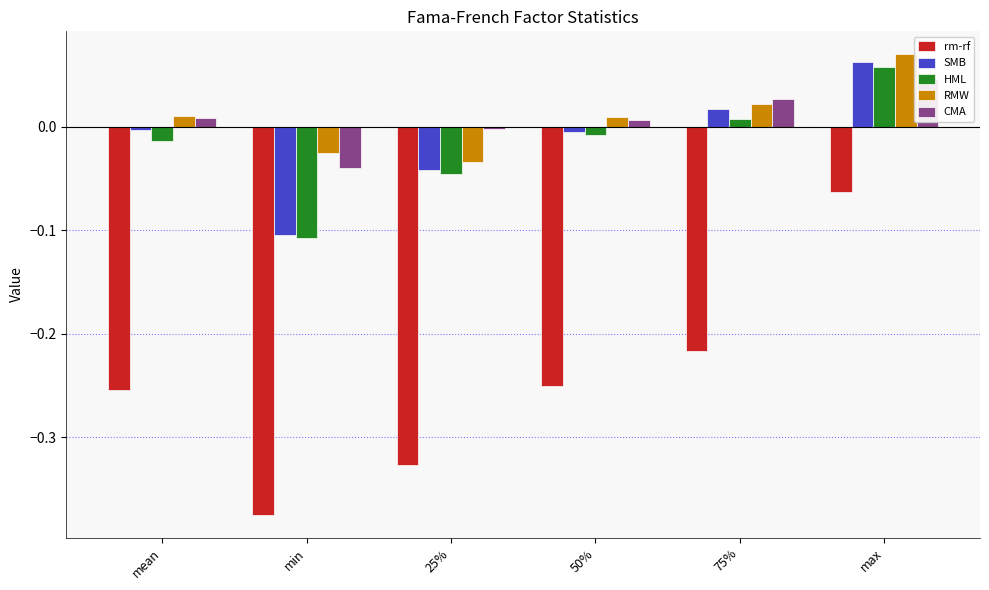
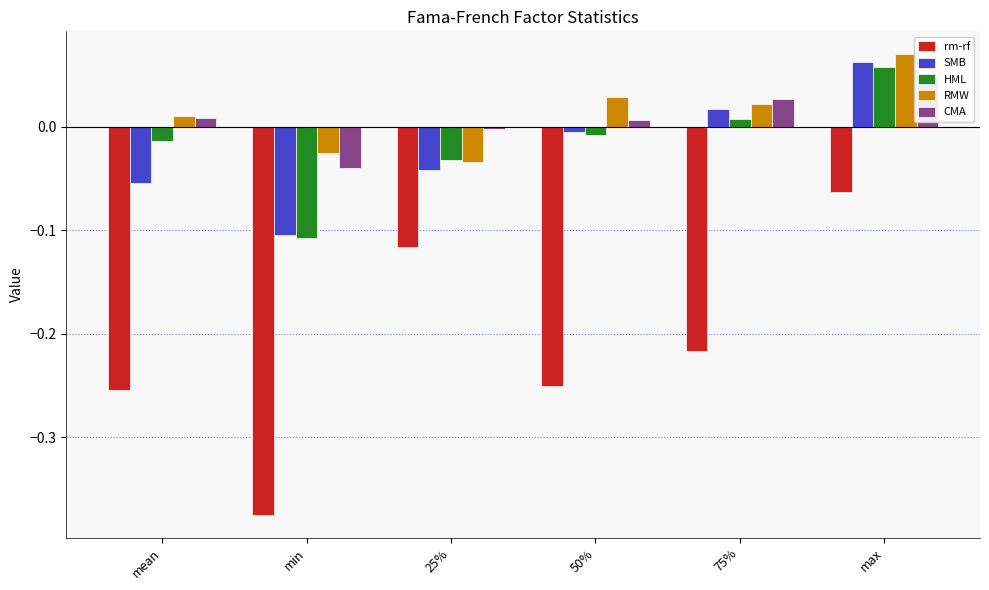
  {
    "rm-rf": {
      "mean": -0.254,
      "min": -0.375,
-     "25%": -0.327,
+     "25%": -0.116,
      "50%": -0.251,
      "75%": -0.217,
      "max": -0.063
    },
    "SMB": {
-     "mean": -0.003,
+     "mean": -0.054,
      "min": -0.105,
      "25%": -0.041,
      "50%": -0.005,
      "75%": 0.017,
      "max": 0.063
    },
    "HML": {
      "mean": -0.014,
      "min": -0.107,
-     "25%": -0.045,
+     "25%": -0.032,
      "50%": -0.008,
      "75%": 0.007,
      "max": 0.058
    },
    "RMW": {
      "mean": 0.011,
      "min": -0.025,
      "25%": -0.034,
-     "50%": 0.009,
+     "50%": 0.029,
      "75%": 0.022,
      "max": 0.070
    },
    "CMA": {
      "mean": 0.008,
      "min": -0.040,
      "50%": 0.006,
      "75%": 0.027
    }
  }
